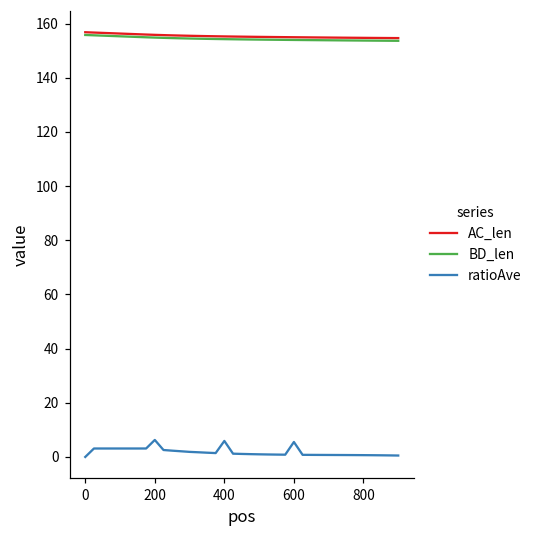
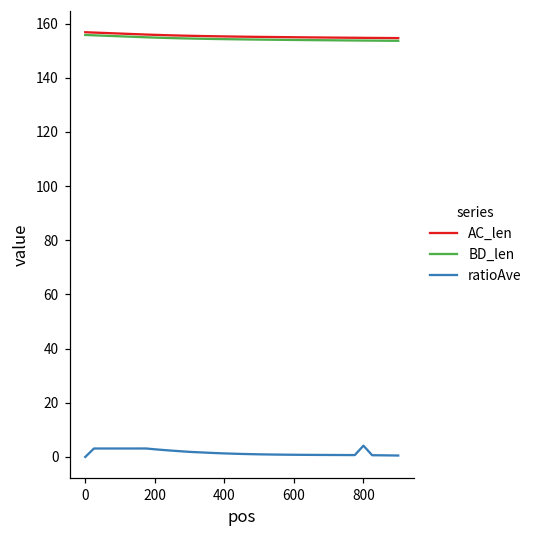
  {
    "AC_len": {
      "200": 156
    },
    "BD_len": {
      "200": 155
    },
    "ratioAve": {
      "0": 0,
-     "200": 6,
-     "400": 6,
-     "600": 6,
-     "800": 1
+     "200": 3,
+     "400": 1,
+     "600": 1,
+     "800": 4
    }
  }
